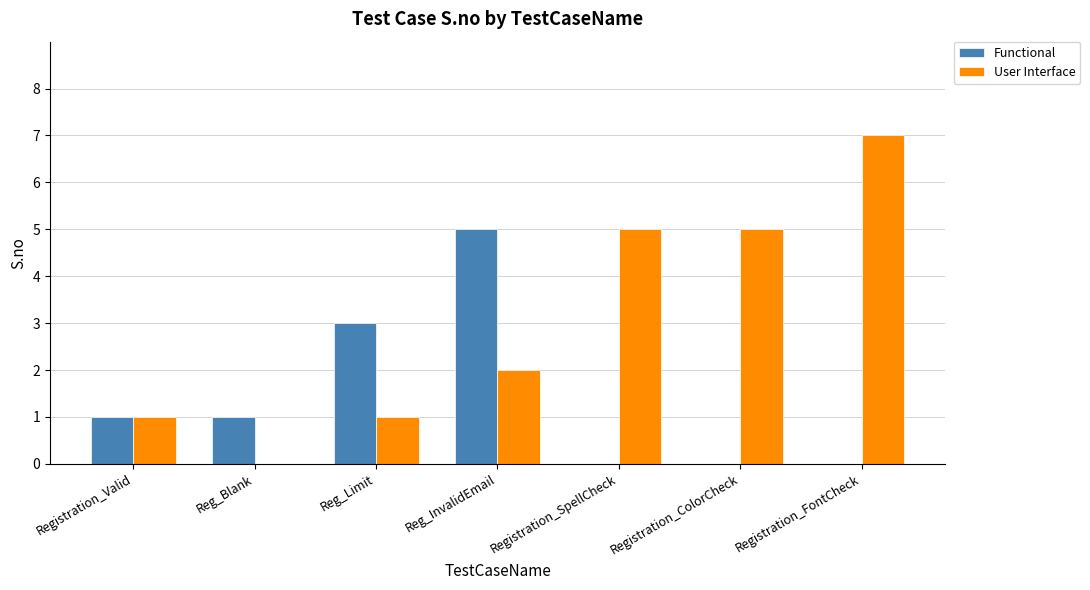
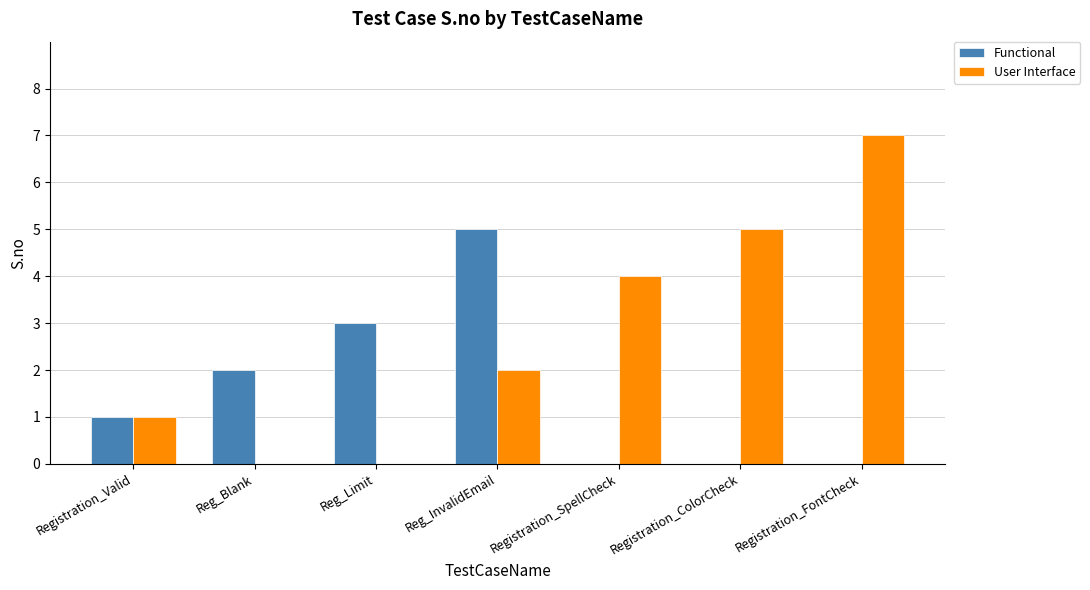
  {
    "Functional": {
      "Registration_Valid": 1,
-     "Reg_Blank": 1,
+     "Reg_Blank": 2,
      "Reg_Limit": 3,
      "Reg_InvalidEmail": 5,
      "Registration_SpellCheck": 0,
      "Registration_ColorCheck": 0,
      "Registration_FontCheck": 0
    },
    "User Interface": {
      "Registration_Valid": 1,
      "Reg_Blank": 0,
-     "Reg_Limit": 1,
+     "Reg_Limit": 0,
      "Reg_InvalidEmail": 2,
-     "Registration_SpellCheck": 5,
+     "Registration_SpellCheck": 4,
      "Registration_ColorCheck": 5,
      "Registration_FontCheck": 7
    }
  }
